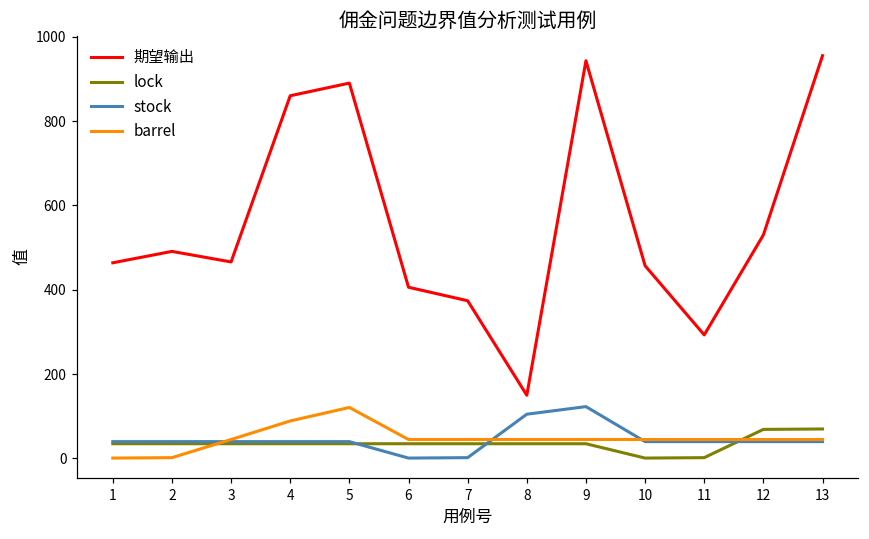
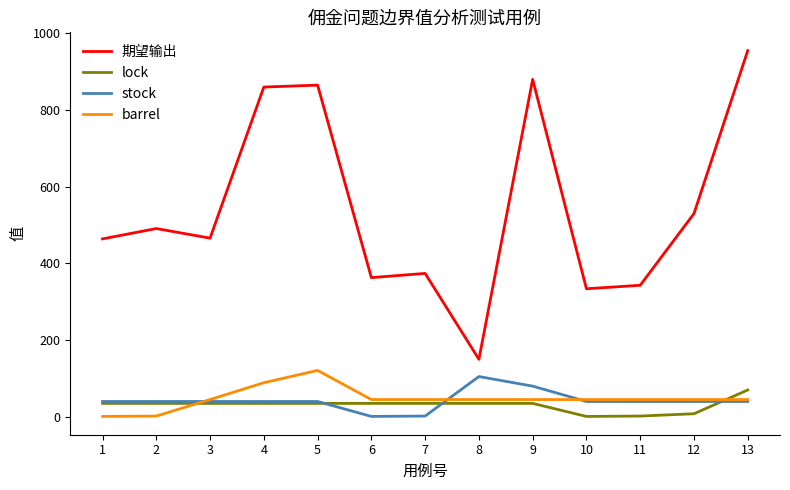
  {
    "期望输出": {
      "1": 460,
      "2": 490,
      "3": 470,
      "4": 860,
-     "5": 890,
-     "6": 410,
+     "5": 870,
+     "6": 360,
      "7": 370,
      "8": 150,
-     "9": 940,
-     "10": 460,
-     "11": 290,
+     "9": 880,
+     "10": 330,
+     "11": 340,
      "12": 530,
      "13": 960
    },
    "lock": {
      "6": 40,
      "7": 40,
      "8": 40,
      "9": 40,
      "10": 0,
      "11": 0,
-     "12": 70,
+     "12": 10,
      "13": 70
    },
    "stock": {
      "6": 0,
      "7": 0,
      "8": 110,
-     "9": 120
+     "9": 80
    },
    "barrel": {
      "1": 0,
      "2": 0,
      "4": 90,
      "5": 120,
      "6": 50,
      "7": 50,
      "8": 50,
      "9": 50
    }
  }
